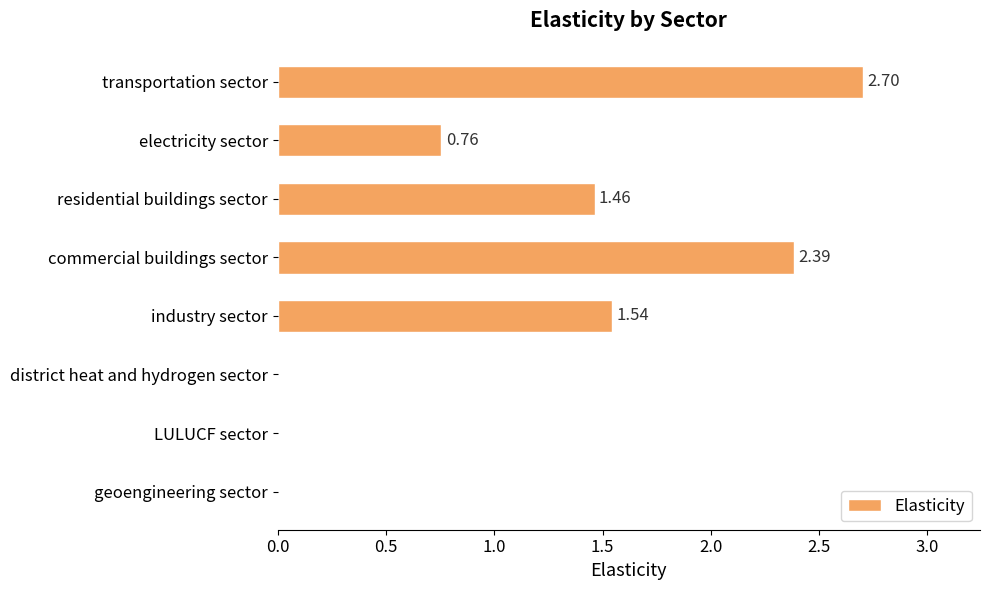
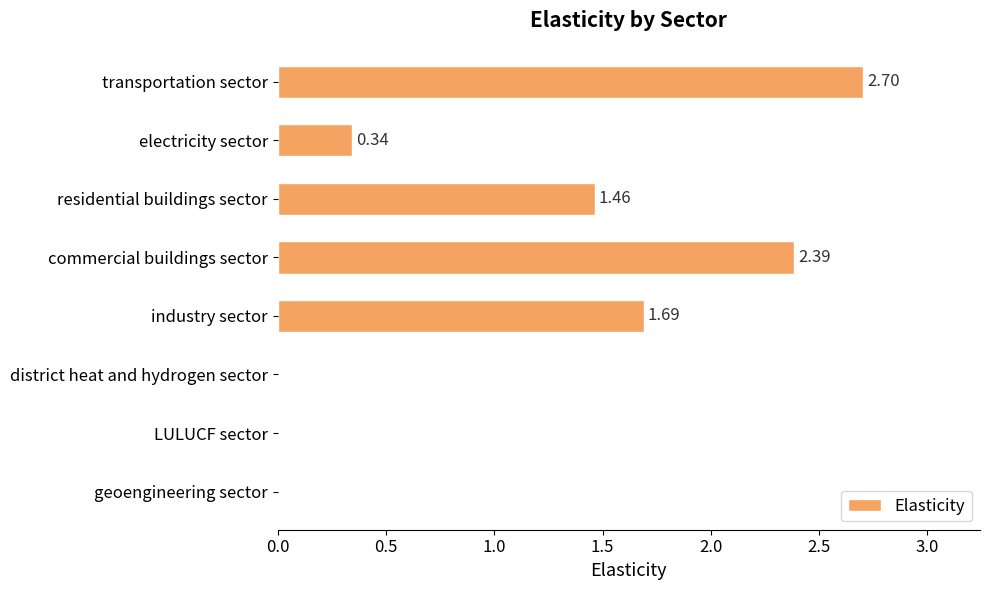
  {
    "transportation sector": 2.70,
-   "electricity sector": 0.76,
+   "electricity sector": 0.34,
    "residential buildings sector": 1.46,
    "commercial buildings sector": 2.39,
-   "industry sector": 1.54
+   "industry sector": 1.69
  }
